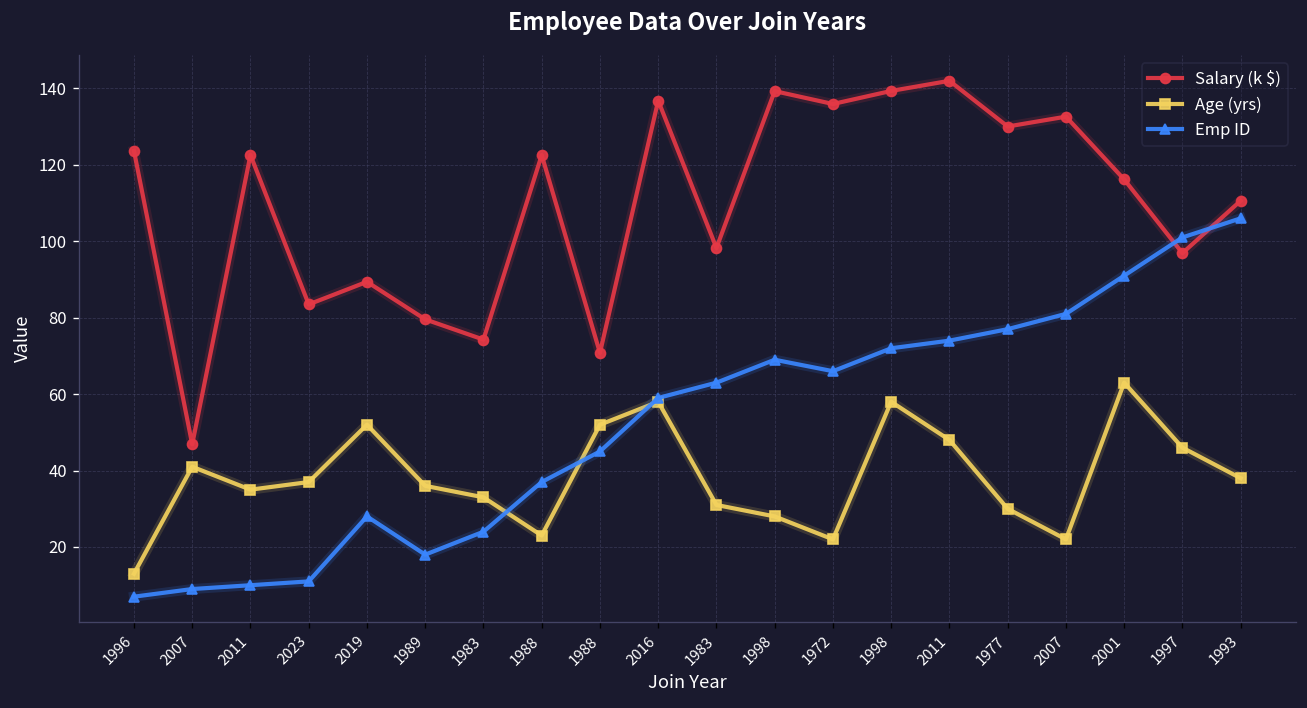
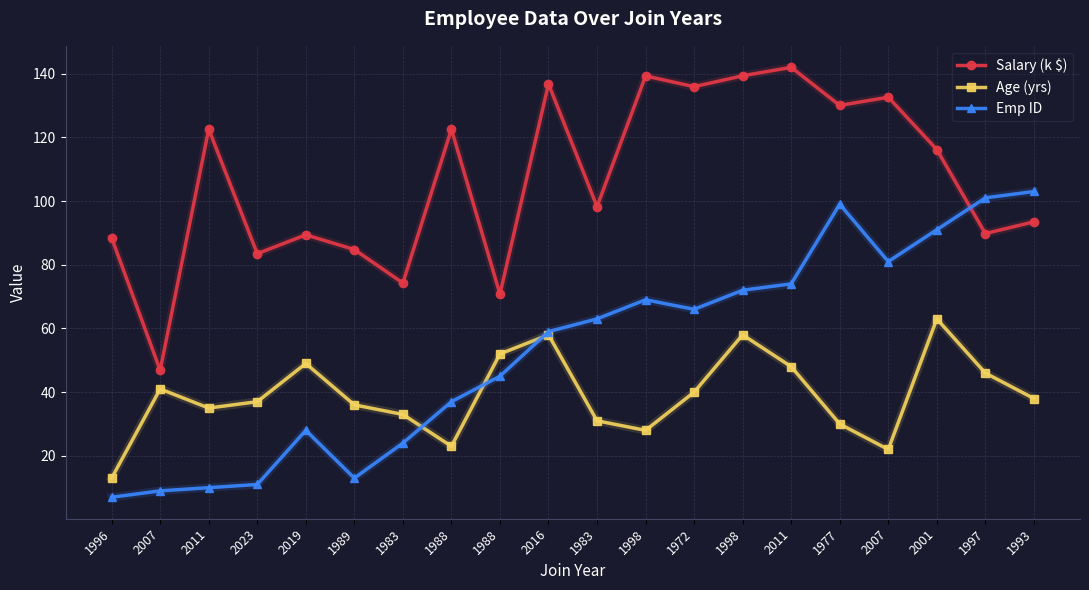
  {
    "Salary (k $)": {
-     "1996": 124,
+     "1996": 88,
      "2023": 83,
      "2019": 89,
-     "1989": 80,
+     "1989": 85,
      "2016": 137,
      "1972": 136,
      "1977": 130,
      "2001": 116,
-     "1997": 97,
-     "1993": 111
+     "1997": 90,
+     "1993": 93
    },
    "Age (yrs)": {
      "1996": 13,
      "2023": 37,
-     "2019": 52,
+     "2019": 49,
      "1989": 36,
      "2016": 58,
-     "1972": 22,
+     "1972": 40,
      "1977": 30,
      "2001": 63,
      "1997": 46,
      "1993": 38
    },
    "Emp ID": {
      "1996": 7,
      "2023": 11,
      "2019": 28,
-     "1989": 18,
+     "1989": 13,
      "2016": 59,
      "1972": 66,
-     "1977": 77,
+     "1977": 99,
      "2001": 91,
      "1997": 101,
-     "1993": 106
+     "1993": 103
    }
  }
